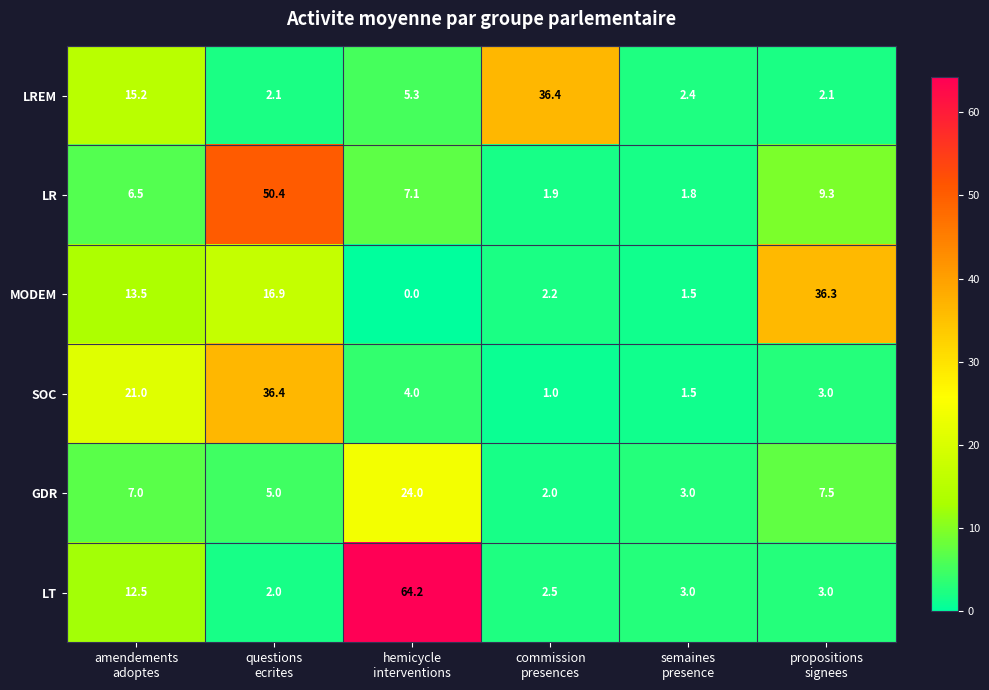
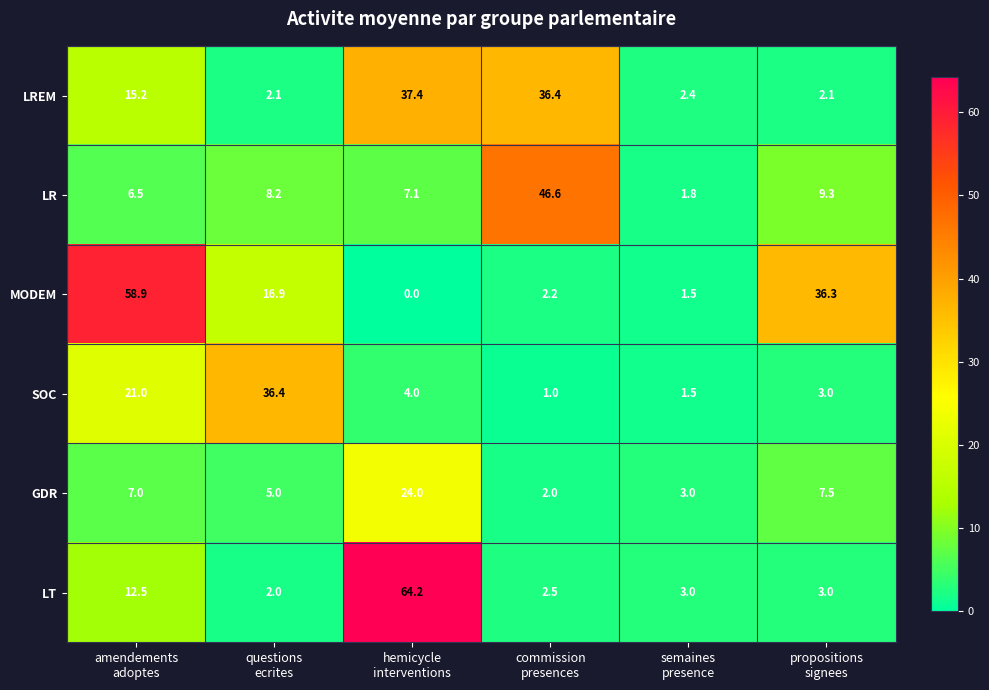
  {
    "LREM": {
      "amendements adoptes": 15.2,
      "questions ecrites": 2.1,
-     "hemicycle interventions": 5.3,
+     "hemicycle interventions": 37.4,
      "commission presences": 36.4,
      "semaines presence": 2.4,
      "propositions signees": 2.1
    },
    "LR": {
      "amendements adoptes": 6.5,
-     "questions ecrites": 50.4,
+     "questions ecrites": 8.2,
      "hemicycle interventions": 7.1,
-     "commission presences": 1.9,
+     "commission presences": 46.6,
      "semaines presence": 1.8,
      "propositions signees": 9.3
    },
    "MODEM": {
-     "amendements adoptes": 13.5,
+     "amendements adoptes": 58.9,
      "questions ecrites": 16.9,
      "hemicycle interventions": 0.0,
      "commission presences": 2.2,
      "semaines presence": 1.5,
      "propositions signees": 36.3
    },
    "SOC": {
      "amendements adoptes": 21.0,
      "questions ecrites": 36.4,
      "hemicycle interventions": 4.0,
      "commission presences": 1.0,
      "semaines presence": 1.5,
      "propositions signees": 3.0
    },
    "GDR": {
      "amendements adoptes": 7.0,
      "questions ecrites": 5.0,
      "hemicycle interventions": 24.0,
      "commission presences": 2.0,
      "semaines presence": 3.0,
      "propositions signees": 7.5
    },
    "LT": {
      "amendements adoptes": 12.5,
      "questions ecrites": 2.0,
      "hemicycle interventions": 64.2,
      "commission presences": 2.5,
      "semaines presence": 3.0,
      "propositions signees": 3.0
    }
  }
